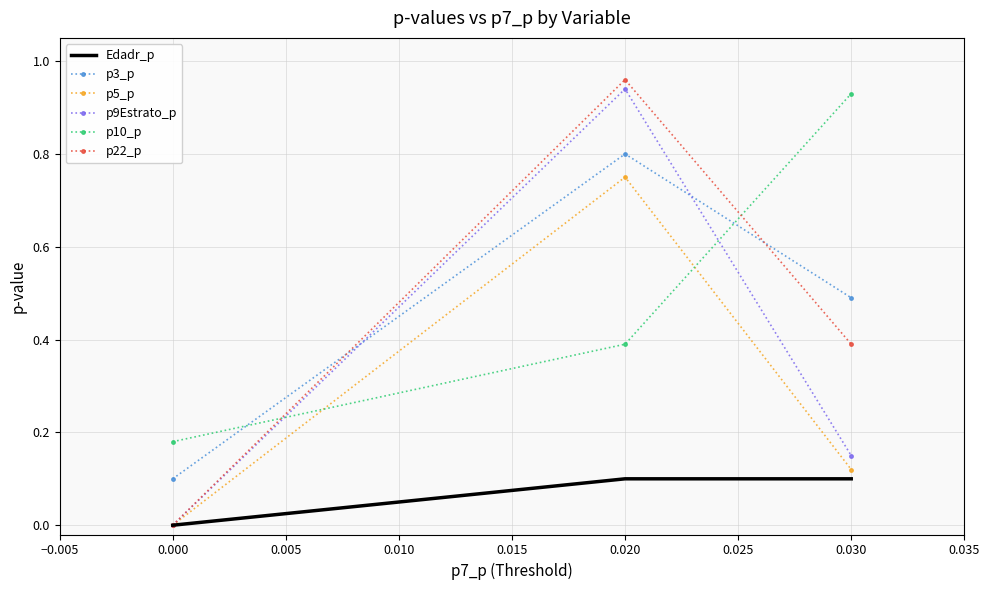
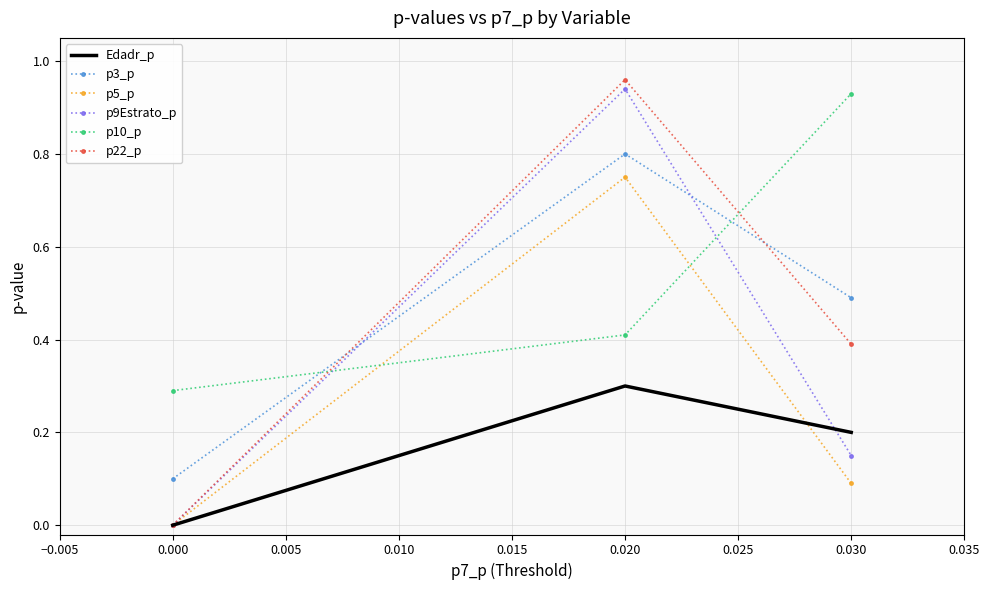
  {
    "Edadr_p": {
-     "0.020": 0.1,
-     "0.030": 0.1
+     "0.020": 0.3,
+     "0.030": 0.2
    },
    "p3_p": {
      "0.000": 0.10,
      "0.020": 0.80,
      "0.030": 0.49
    },
    "p5_p": {
      "0.020": 0.75,
-     "0.030": 0.12
+     "0.030": 0.09
    },
    "p9Estrato_p": {
      "0.020": 0.94,
      "0.030": 0.15
    },
    "p10_p": {
-     "0.000": 0.18,
-     "0.020": 0.39,
+     "0.000": 0.29,
+     "0.020": 0.41,
      "0.030": 0.93
    },
    "p22_p": {
      "0.020": 0.96,
      "0.030": 0.39
    }
  }
